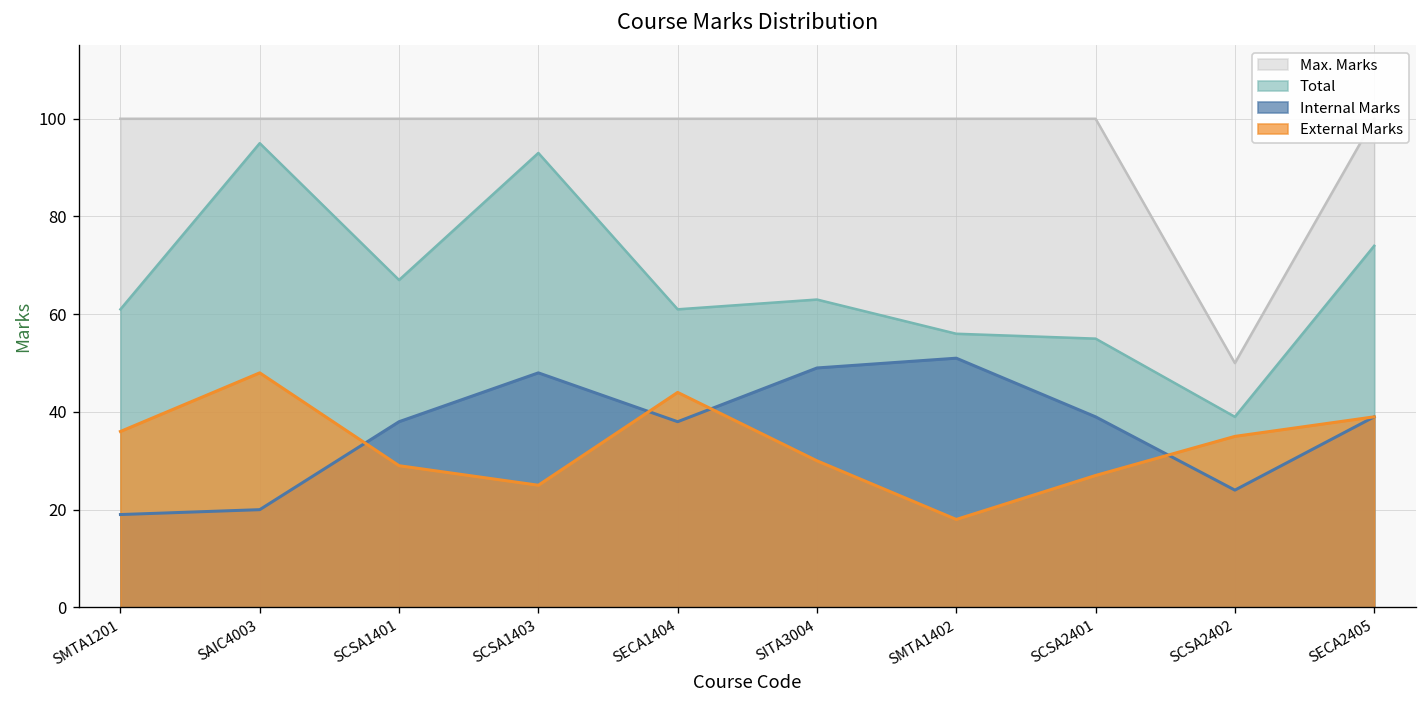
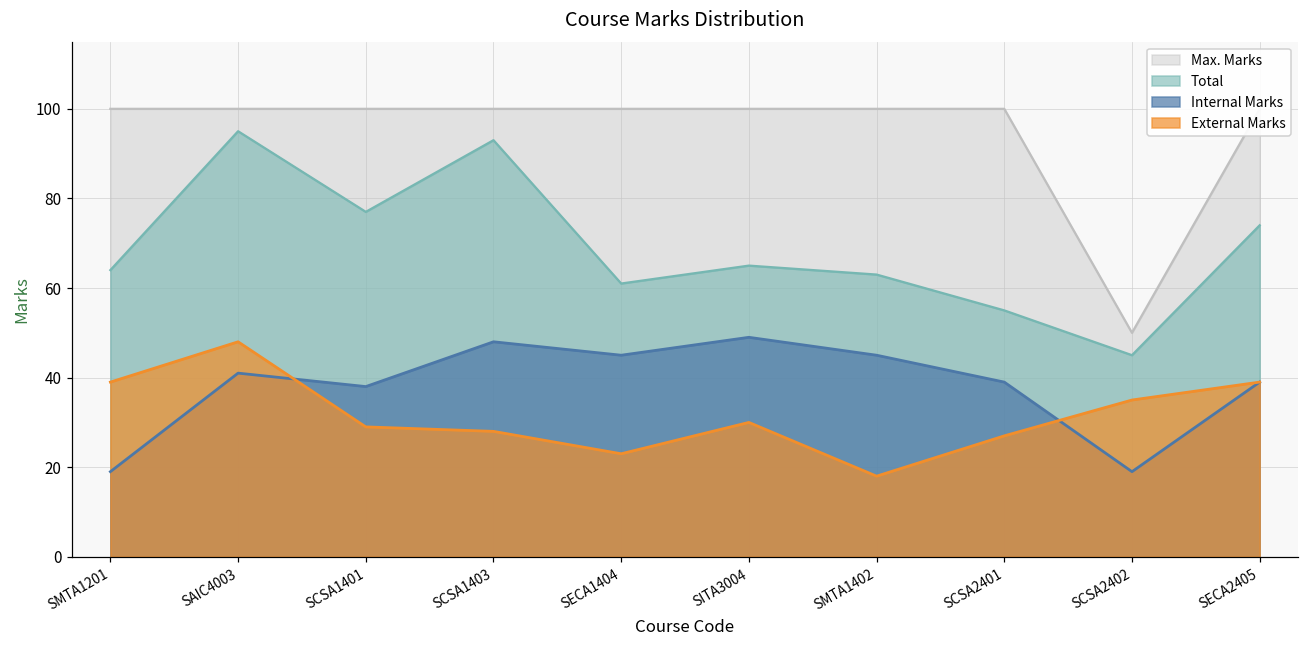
  {
    "Max. Marks": {
      "SMTA1201": 100,
      "SAIC4003": 100,
      "SCSA1401": 100,
      "SCSA1403": 100,
      "SECA1404": 100,
      "SITA3004": 100,
      "SMTA1402": 100,
      "SCSA2401": 100,
      "SCSA2402": 50
    },
    "Total": {
-     "SMTA1201": 61,
+     "SMTA1201": 64,
      "SAIC4003": 95,
-     "SCSA1401": 67,
+     "SCSA1401": 77,
      "SCSA1403": 93,
      "SECA1404": 61,
-     "SITA3004": 63,
-     "SMTA1402": 56,
+     "SITA3004": 65,
+     "SMTA1402": 63,
      "SCSA2401": 55,
-     "SCSA2402": 39,
+     "SCSA2402": 45,
      "SECA2405": 74
    },
    "Internal Marks": {
      "SMTA1201": 19,
-     "SAIC4003": 20,
+     "SAIC4003": 41,
      "SCSA1401": 38,
      "SCSA1403": 48,
-     "SECA1404": 38,
+     "SECA1404": 45,
      "SITA3004": 49,
-     "SMTA1402": 51,
+     "SMTA1402": 45,
      "SCSA2401": 39,
-     "SCSA2402": 24
+     "SCSA2402": 19
    },
    "External Marks": {
-     "SMTA1201": 36,
+     "SMTA1201": 39,
      "SAIC4003": 48,
      "SCSA1401": 29,
-     "SCSA1403": 25,
-     "SECA1404": 44,
+     "SCSA1403": 28,
+     "SECA1404": 23,
      "SITA3004": 30,
      "SMTA1402": 18,
      "SCSA2401": 27,
      "SCSA2402": 35
    }
  }
